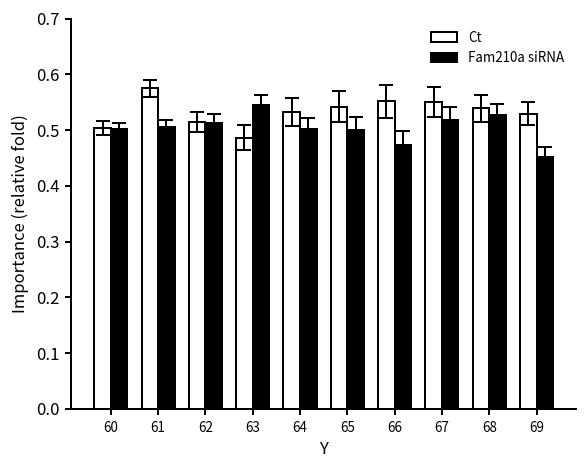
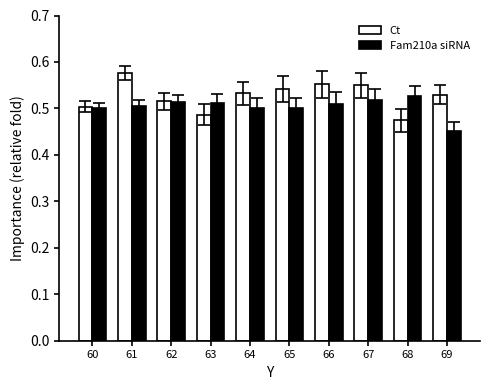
  {
    "Ct": {
      "60": 0.50,
      "61": 0.58,
      "62": 0.52,
      "63": 0.49,
      "64": 0.53,
      "65": 0.54,
      "66": 0.55,
      "67": 0.55,
-     "68": 0.54,
+     "68": 0.47,
      "69": 0.53
    },
    "Fam210a siRNA": {
      "60": 0.50,
      "61": 0.51,
      "62": 0.51,
-     "63": 0.54,
+     "63": 0.51,
      "64": 0.50,
      "65": 0.50,
-     "66": 0.47,
+     "66": 0.51,
      "67": 0.52,
      "68": 0.53,
      "69": 0.45
    }
  }
